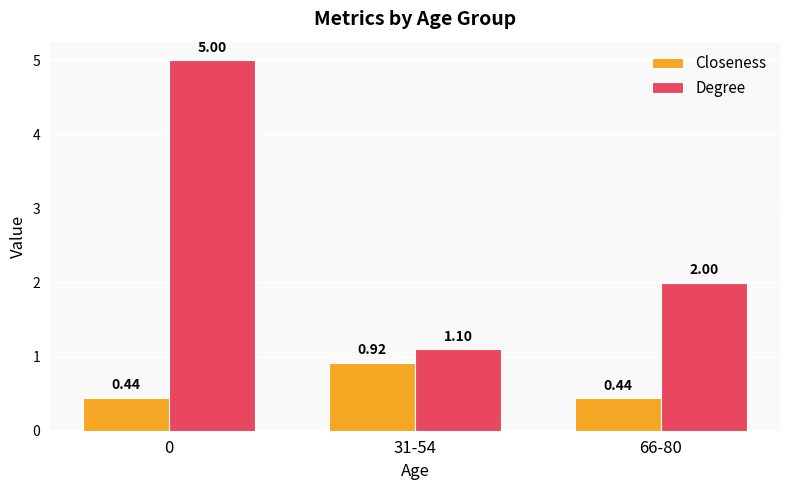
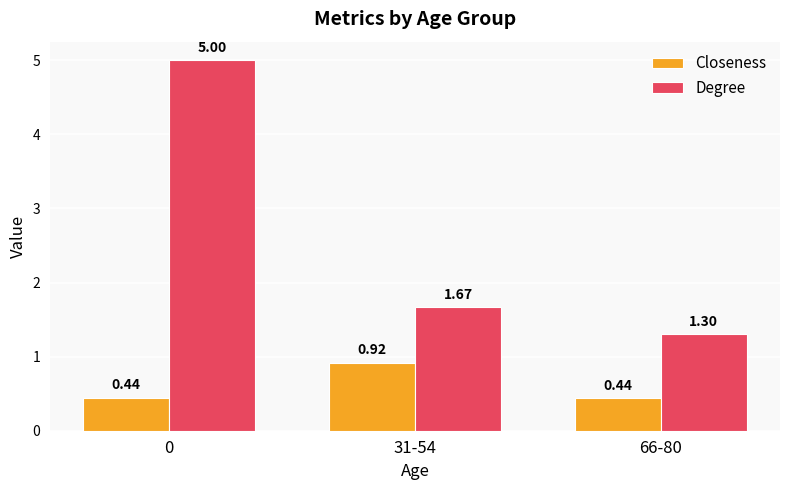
  {
    "Closeness": {
      "0": 0.44,
      "31-54": 0.92,
      "66-80": 0.44
    },
    "Degree": {
      "0": 5.00,
-     "31-54": 1.10,
-     "66-80": 2.00
+     "31-54": 1.67,
+     "66-80": 1.30
    }
  }
